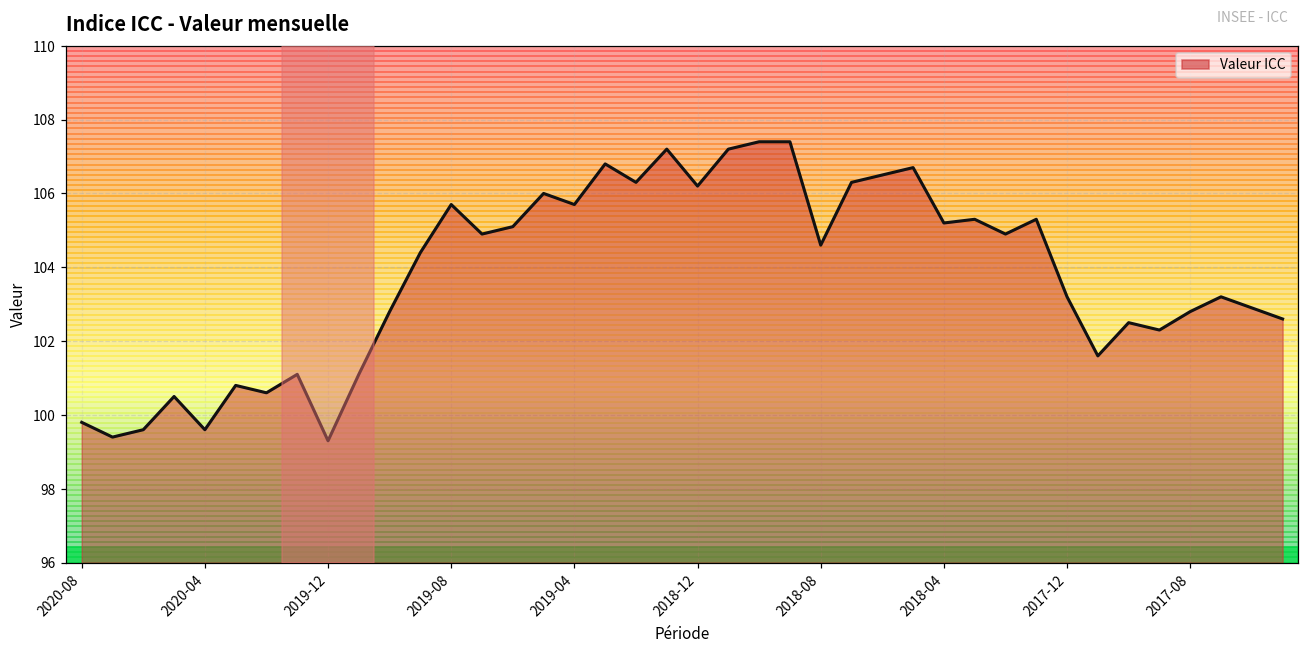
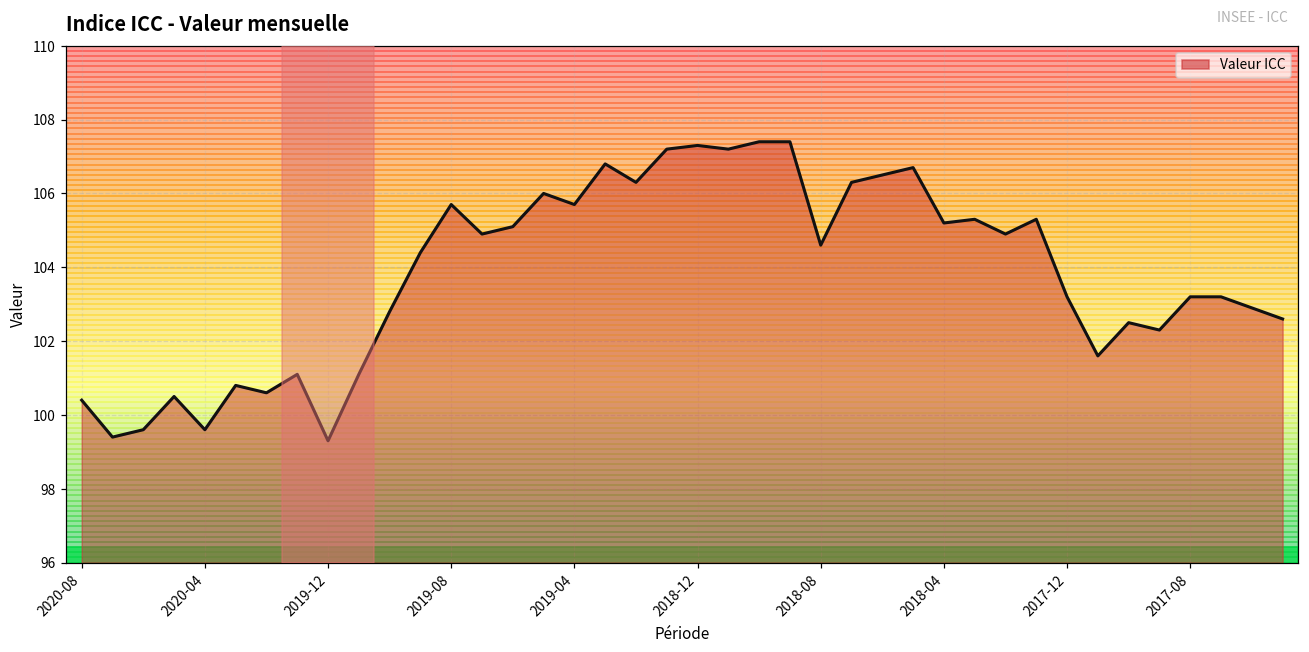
  {
-   "2020-08": 99.8,
+   "2020-08": 100.4,
    "2020-04": 99.6,
    "2019-08": 105.7,
    "2019-04": 105.7,
-   "2018-12": 106.2,
+   "2018-12": 107.3,
    "2018-08": 104.6,
    "2018-04": 105.2,
    "2017-12": 103.2,
-   "2017-08": 102.8
+   "2017-08": 103.2
  }
